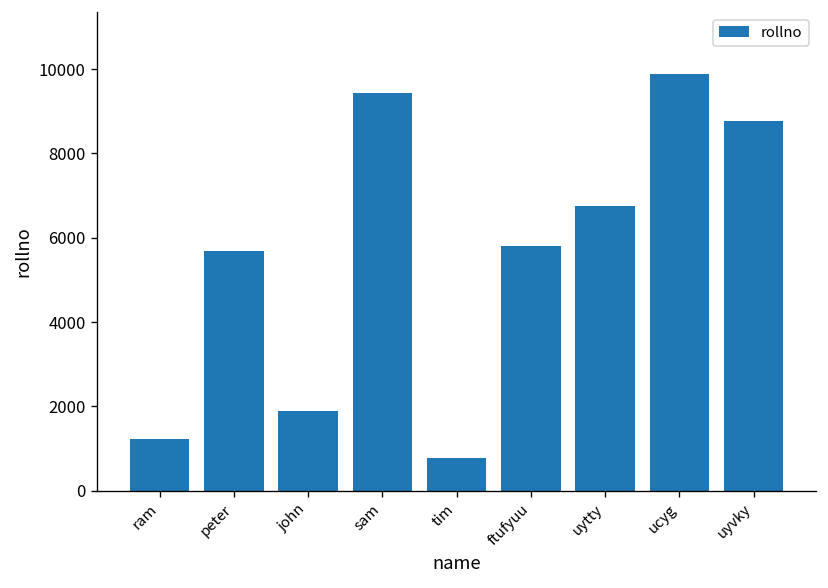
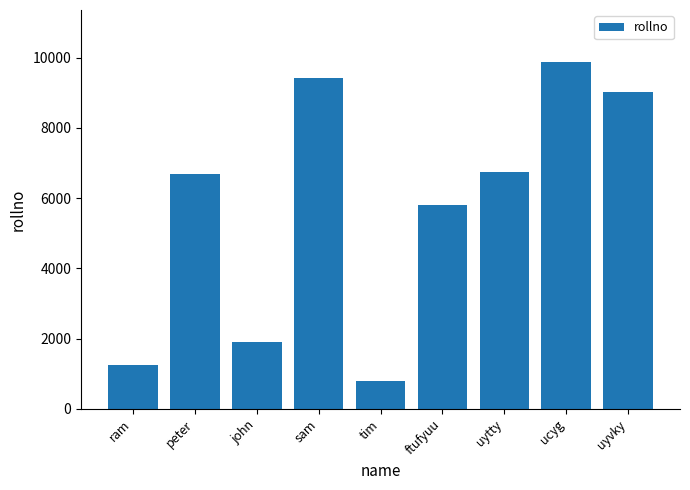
  {
    "ram": 1200,
-   "peter": 5700,
+   "peter": 6700,
    "john": 1900,
    "sam": 9400,
    "tim": 800,
    "ftufyuu": 5800,
    "uytty": 6800,
    "ucyg": 9900,
-   "uyvky": 8800
+   "uyvky": 9000
  }
